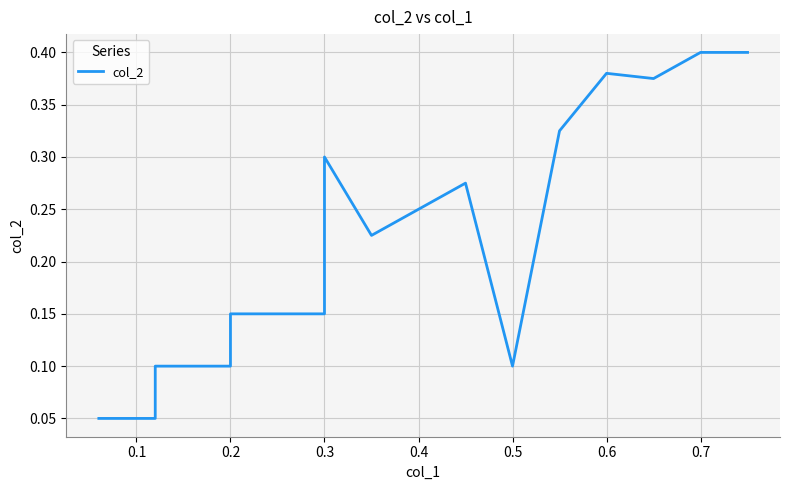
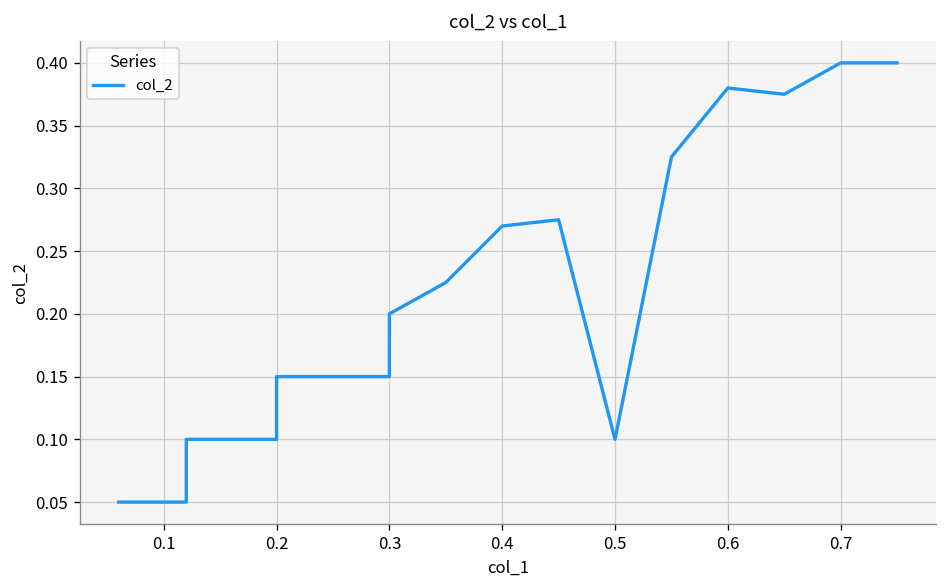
  {
    "0.2": 0.15,
-   "0.3": 0.3,
-   "0.4": 0.25,
+   "0.3": 0.2,
+   "0.4": 0.27,
    "0.5": 0.10,
    "0.6": 0.38,
    "0.7": 0.40
  }
